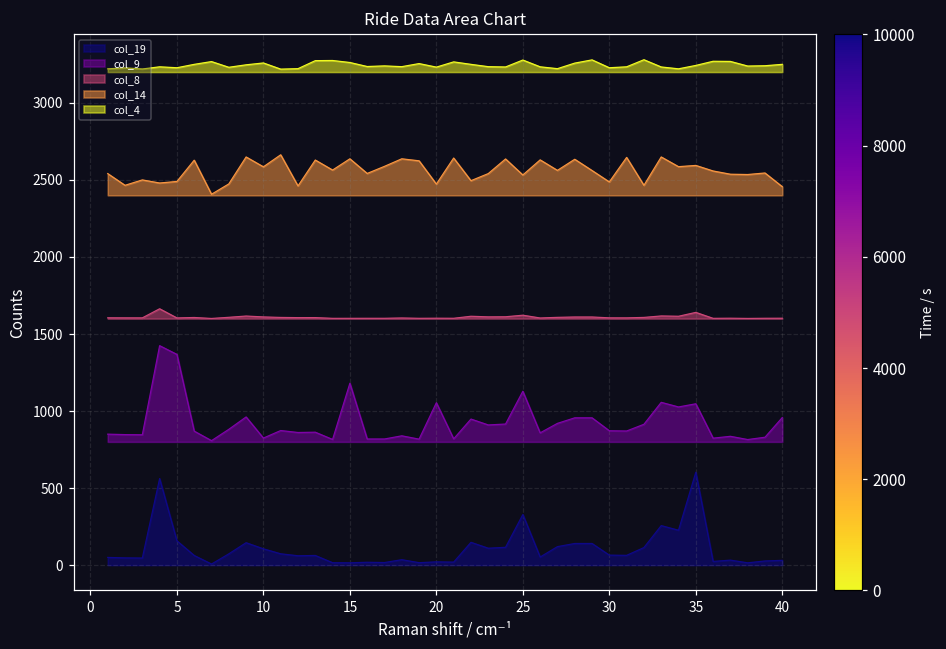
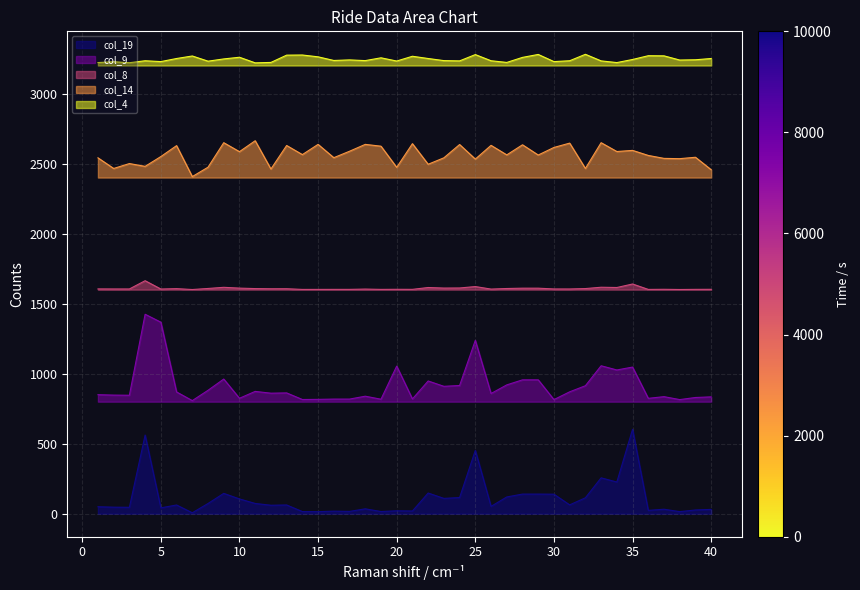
  {
    "col_19": {
-     "5": 160,
+     "5": 40,
      "10": 110,
      "15": 10,
      "20": 20,
-     "25": 330,
-     "30": 60,
+     "25": 450,
+     "30": 140,
      "35": 600,
      "40": 30
    },
    "col_9": {
      "5": 1370,
      "10": 820,
-     "15": 1180,
+     "15": 820,
      "20": 1050,
-     "25": 1130,
-     "30": 870,
+     "25": 1240,
+     "30": 810,
      "35": 1050,
-     "40": 960
+     "40": 830
    },
    "col_8": {
      "5": 1600,
      "10": 1610,
      "15": 1600,
      "20": 1600,
      "25": 1620,
      "30": 1600,
      "35": 1640,
      "40": 1600
    },
    "col_14": {
-     "5": 2490,
+     "5": 2550,
      "10": 2590,
      "15": 2640,
      "20": 2470,
      "25": 2530,
-     "30": 2490,
+     "30": 2620,
      "35": 2590,
      "40": 2460
    },
    "col_4": {
      "5": 3230,
      "10": 3260,
      "15": 3260,
      "20": 3230,
      "25": 3280,
      "30": 3230,
      "35": 3240,
      "40": 3250
    }
  }
